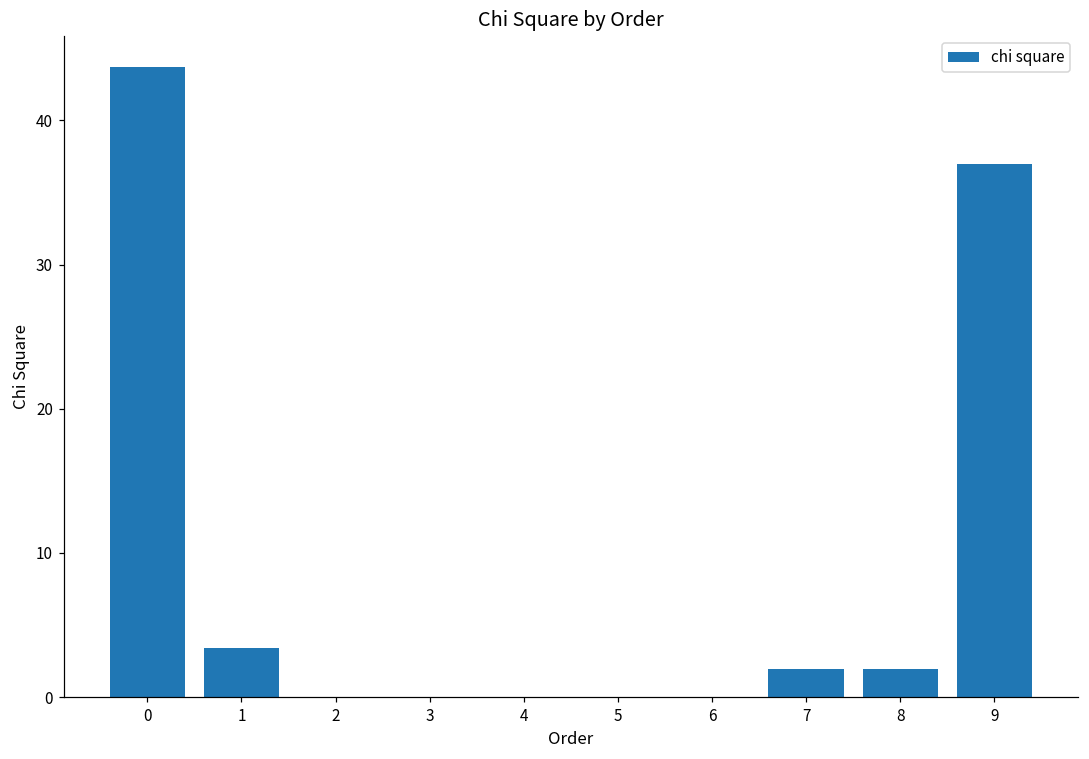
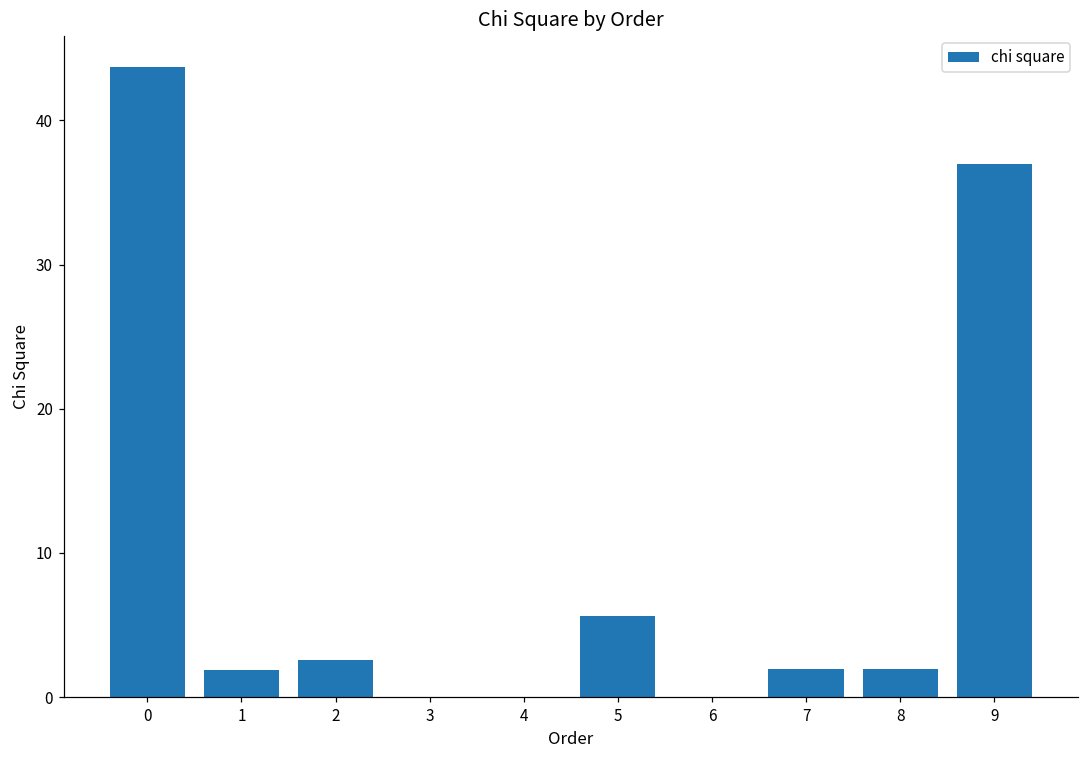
  {
    "0": 43.7,
-   "1": 3.4,
-   "2": 0.0,
-   "5": 0.0,
+   "1": 1.9,
+   "2": 2.6,
+   "5": 5.6,
    "7": 2.0,
    "8": 2.0,
    "9": 37.0
  }
